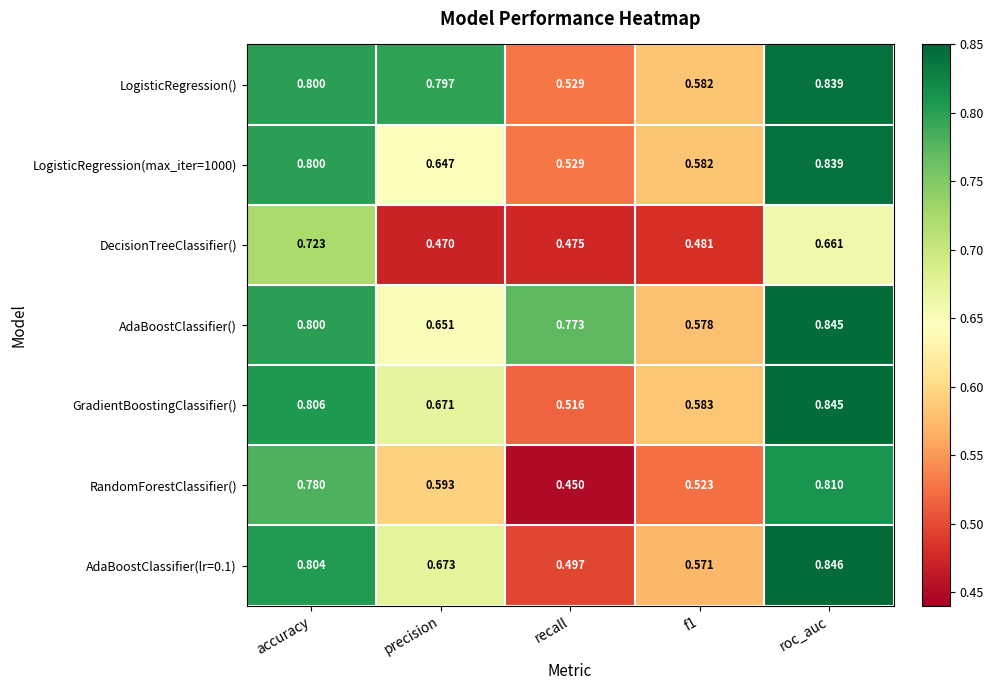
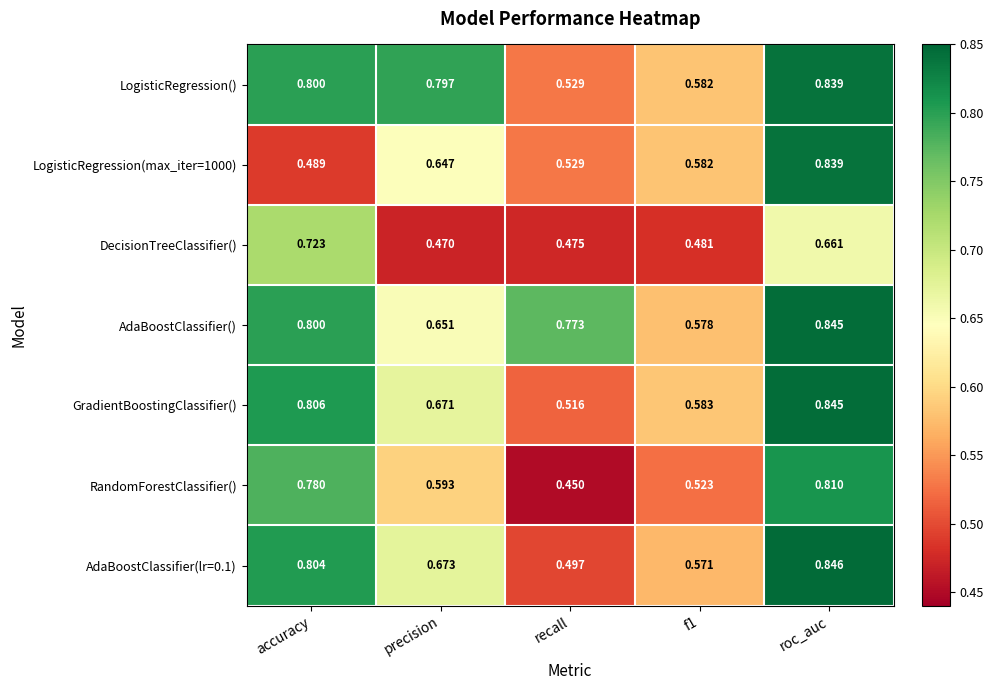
  {
    "LogisticRegression()": {
      "accuracy": 0.800,
      "precision": 0.797,
      "recall": 0.529,
      "f1": 0.582,
      "roc_auc": 0.839
    },
    "LogisticRegression(max_iter=1000)": {
-     "accuracy": 0.800,
+     "accuracy": 0.489,
      "precision": 0.647,
      "recall": 0.529,
      "f1": 0.582,
      "roc_auc": 0.839
    },
    "DecisionTreeClassifier()": {
      "accuracy": 0.723,
      "precision": 0.470,
      "recall": 0.475,
      "f1": 0.481,
      "roc_auc": 0.661
    },
    "AdaBoostClassifier()": {
      "accuracy": 0.800,
      "precision": 0.651,
      "recall": 0.773,
      "f1": 0.578,
      "roc_auc": 0.845
    },
    "GradientBoostingClassifier()": {
      "accuracy": 0.806,
      "precision": 0.671,
      "recall": 0.516,
      "f1": 0.583,
      "roc_auc": 0.845
    },
    "RandomForestClassifier()": {
      "accuracy": 0.780,
      "precision": 0.593,
      "recall": 0.450,
      "f1": 0.523,
      "roc_auc": 0.810
    },
    "AdaBoostClassifier(lr=0.1)": {
      "accuracy": 0.804,
      "precision": 0.673,
      "recall": 0.497,
      "f1": 0.571,
      "roc_auc": 0.846
    }
  }
